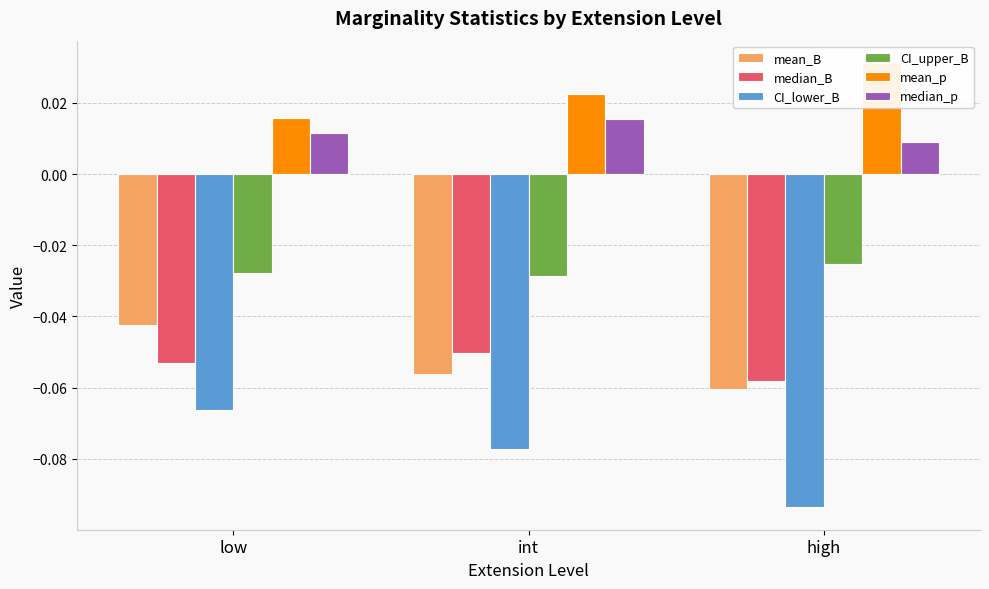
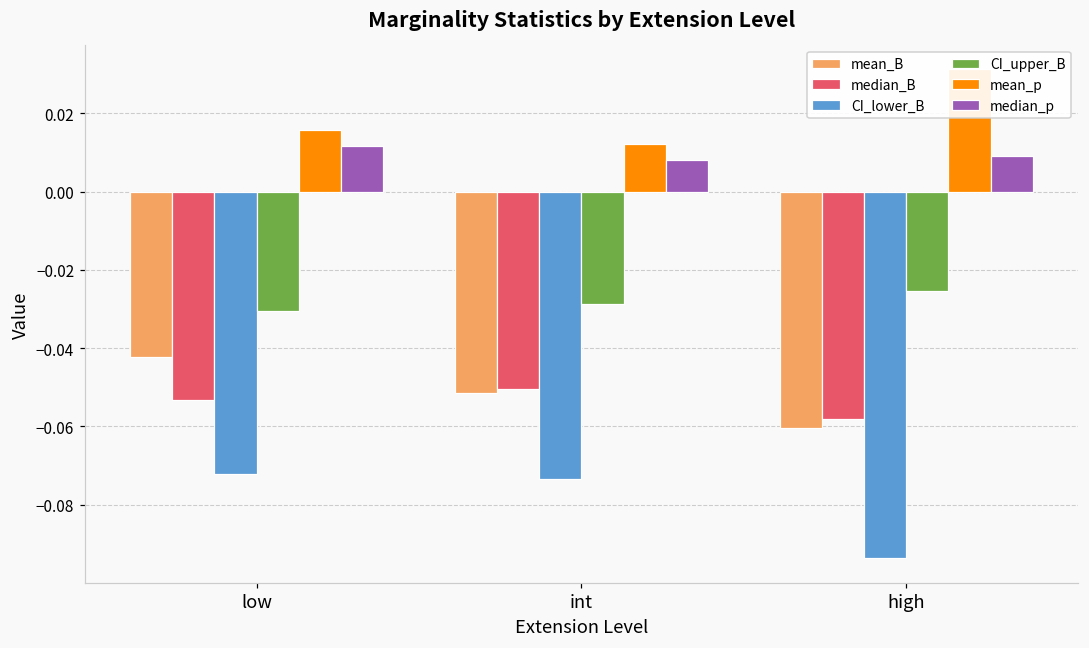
  {
    "mean_B": {
      "low": -0.042,
-     "int": -0.056,
+     "int": -0.052,
      "high": -0.061
    },
    "median_B": {
      "low": -0.053,
      "int": -0.050,
      "high": -0.058
    },
    "CI_lower_B": {
-     "low": -0.066,
-     "int": -0.077,
+     "low": -0.072,
+     "int": -0.074,
      "high": -0.094
    },
    "CI_upper_B": {
-     "low": -0.028,
+     "low": -0.031,
      "int": -0.029,
      "high": -0.025
    },
    "mean_p": {
      "low": 0.016,
-     "int": 0.022
+     "int": 0.012
    },
    "median_p": {
      "low": 0.012,
-     "int": 0.016,
+     "int": 0.008,
      "high": 0.009
    }
  }
